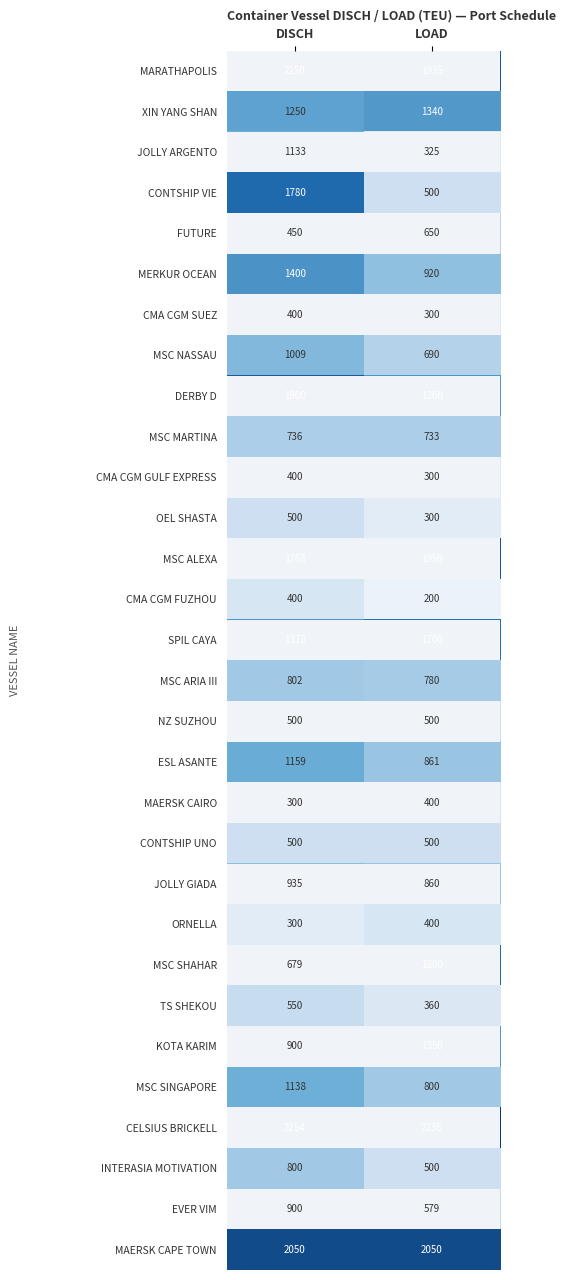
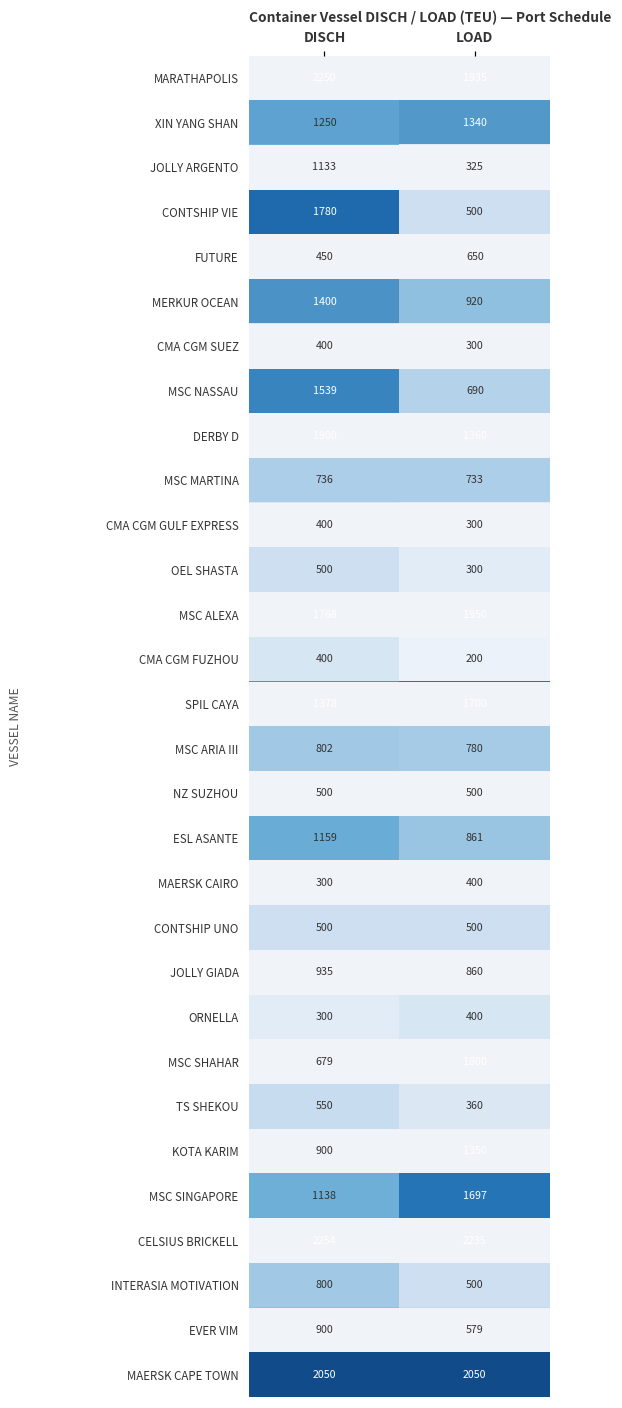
  {
    "XIN YANG SHAN": {
      "DISCH": 1250,
      "LOAD": 1340
    },
    "CONTSHIP VIE": {
      "DISCH": 1780,
      "LOAD": 500
    },
    "MERKUR OCEAN": {
      "DISCH": 1400,
      "LOAD": 920
    },
    "MSC NASSAU": {
-     "DISCH": 1009,
+     "DISCH": 1539,
      "LOAD": 690
    },
    "MSC MARTINA": {
      "DISCH": 736,
      "LOAD": 733
    },
    "OEL SHASTA": {
      "DISCH": 500,
      "LOAD": 300
    },
    "CMA CGM FUZHOU": {
      "DISCH": 400,
      "LOAD": 200
    },
    "MSC ARIA III": {
      "DISCH": 802,
      "LOAD": 780
    },
    "ESL ASANTE": {
      "DISCH": 1159,
      "LOAD": 861
    },
    "CONTSHIP UNO": {
      "DISCH": 500,
      "LOAD": 500
    },
    "ORNELLA": {
      "DISCH": 300,
      "LOAD": 400
    },
    "TS SHEKOU": {
      "DISCH": 550,
      "LOAD": 360
    },
    "MSC SINGAPORE": {
      "DISCH": 1138,
-     "LOAD": 800
+     "LOAD": 1697
    },
    "INTERASIA MOTIVATION": {
      "DISCH": 800,
      "LOAD": 500
    },
    "MAERSK CAPE TOWN": {
      "DISCH": 2050,
      "LOAD": 2050
    }
  }
